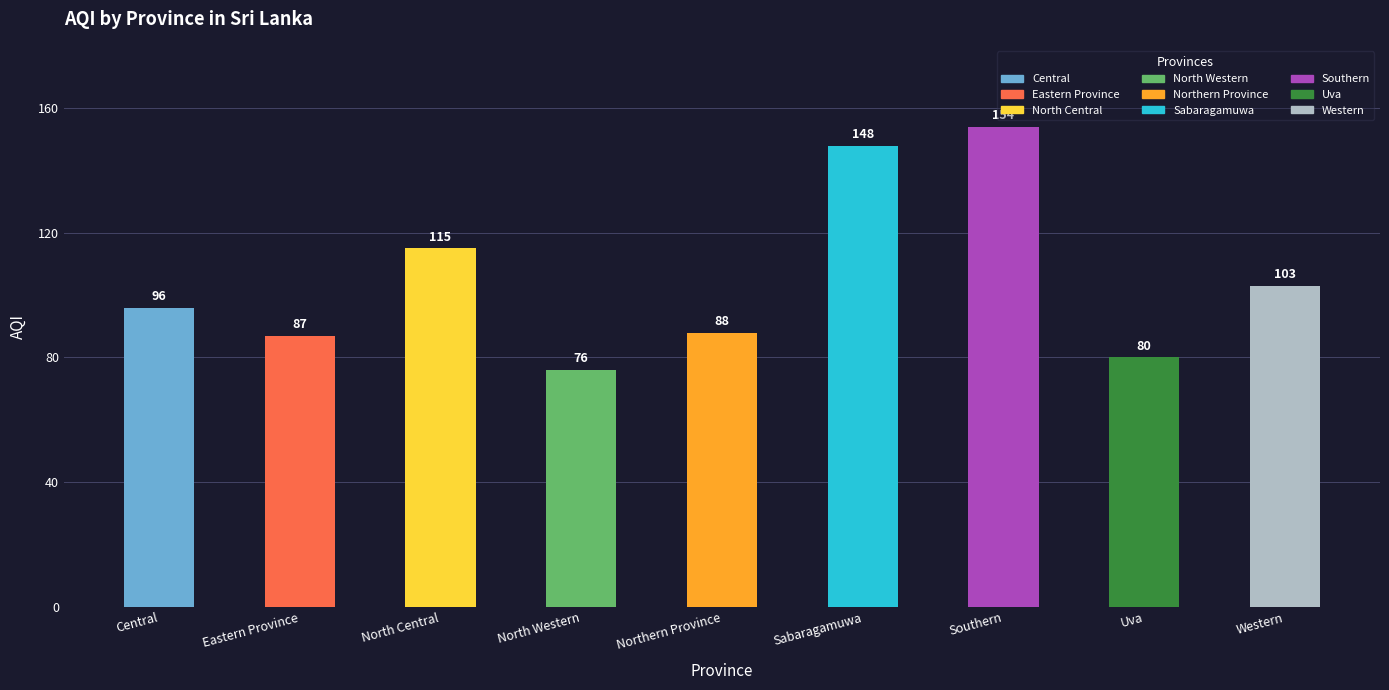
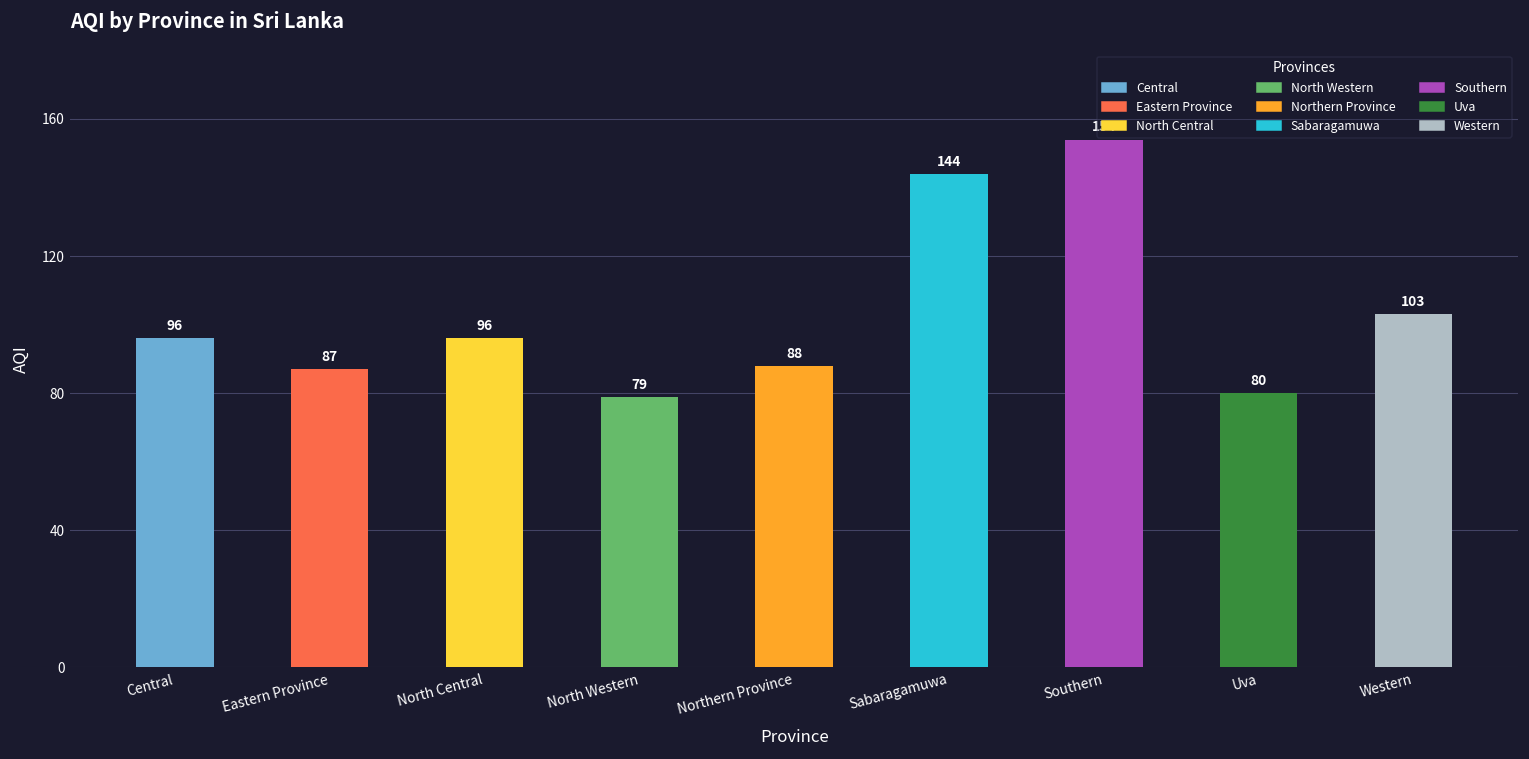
  {
    "Central": 96,
    "Eastern Province": 87,
-   "North Central": 115,
-   "North Western": 76,
+   "North Central": 96,
+   "North Western": 79,
    "Northern Province": 88,
-   "Sabaragamuwa": 148,
+   "Sabaragamuwa": 144,
    "Uva": 80,
    "Western": 103
  }
